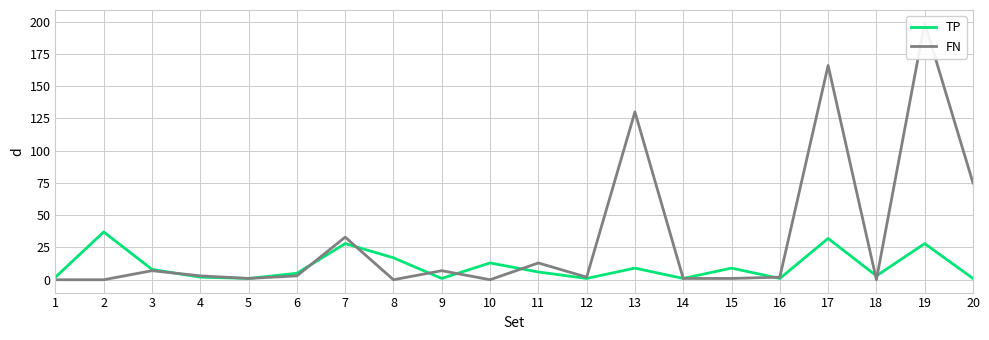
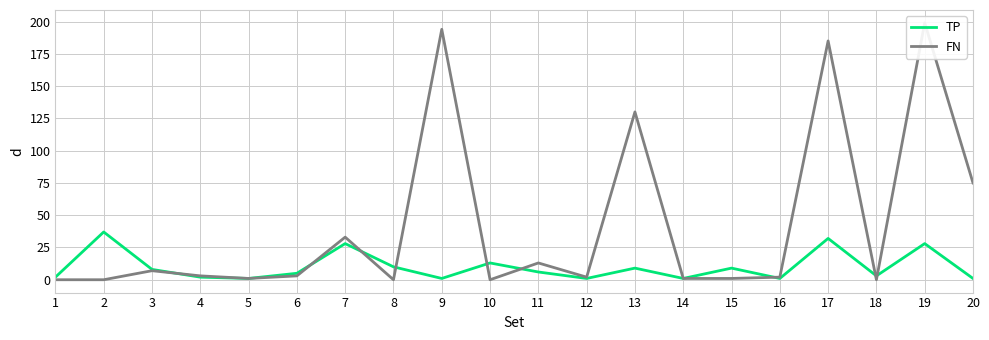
  {
    "TP": {
      "2": 37,
      "6": 5,
      "7": 28,
-     "8": 17,
+     "8": 10,
      "9": 1,
      "10": 13,
      "11": 6,
      "13": 9,
      "15": 9,
      "17": 32,
      "18": 3,
      "19": 28,
      "20": 1
    },
    "FN": {
      "2": 0,
      "6": 3,
      "7": 33,
      "8": 0,
-     "9": 7,
+     "9": 194,
      "10": 0,
      "11": 13,
      "13": 130,
      "15": 1,
-     "17": 166,
+     "17": 185,
      "18": 0,
      "20": 75
    }
  }
